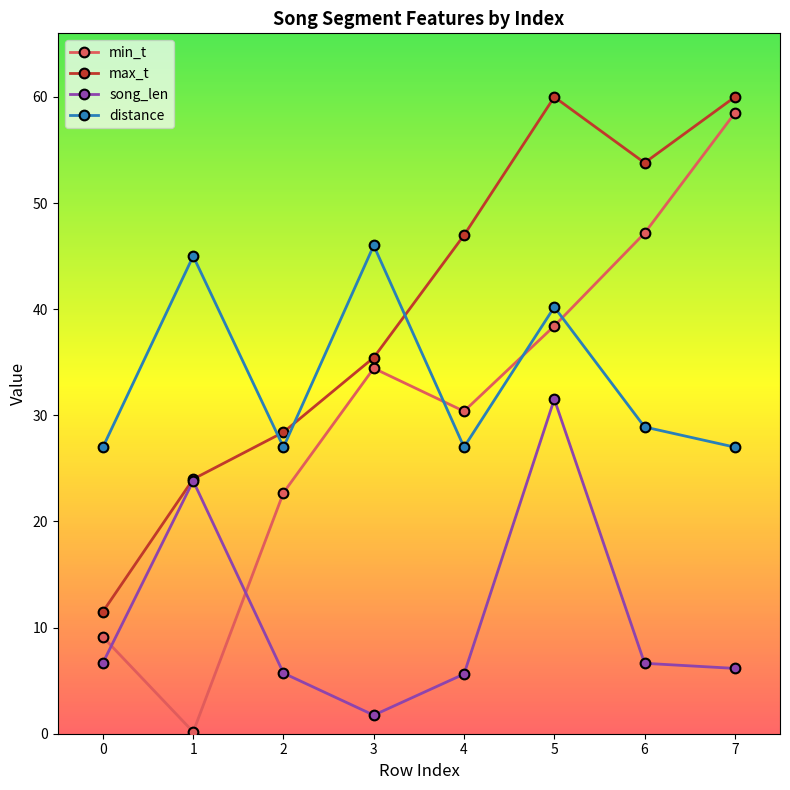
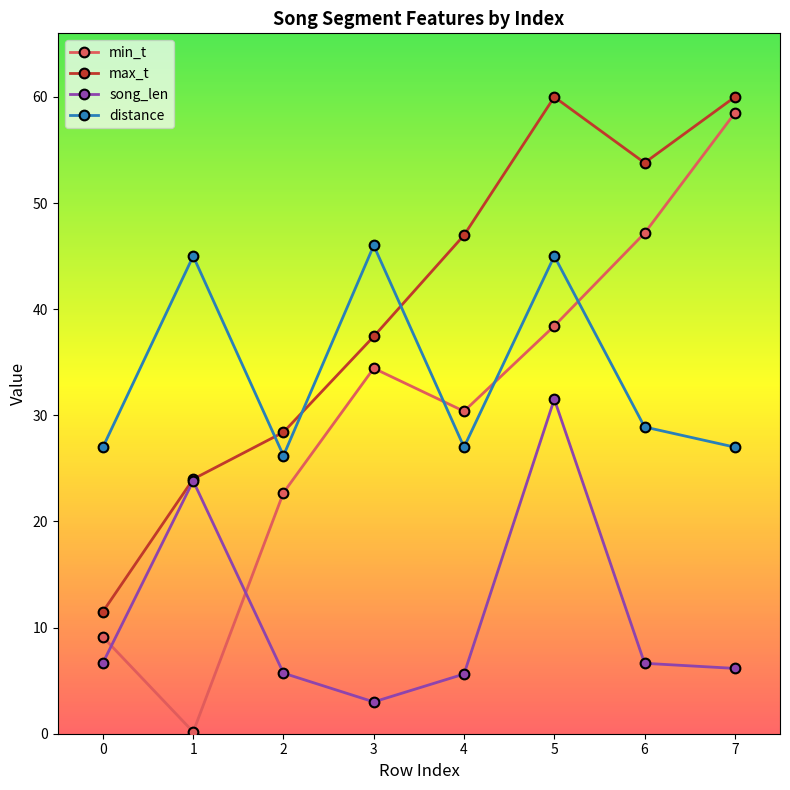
  {
    "min_t": {
      "0": 9.1,
      "1": 0.2,
      "2": 22.7,
      "3": 34.4,
      "4": 30.4,
      "5": 38.4,
      "6": 47.2,
      "7": 58.5
    },
    "max_t": {
      "0": 11.5,
      "2": 28.4,
-     "3": 35.4,
+     "3": 37.4,
      "4": 47.0,
      "5": 60.0,
      "6": 53.8,
      "7": 60.0
    },
    "song_len": {
      "0": 6.7,
      "2": 5.7,
-     "3": 1.7,
+     "3": 3.0,
      "4": 5.6,
      "5": 31.5,
      "6": 6.6,
      "7": 6.2
    },
    "distance": {
      "0": 27.0,
      "1": 45.0,
-     "2": 27.0,
+     "2": 26.2,
      "3": 46.0,
      "4": 27.0,
-     "5": 40.2,
+     "5": 45.0,
      "6": 28.9,
      "7": 27.0
    }
  }
